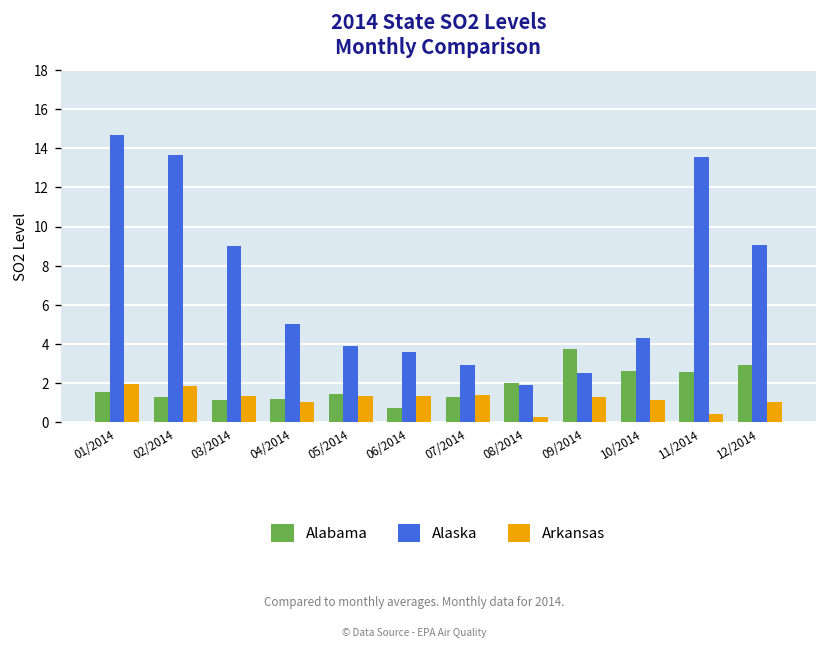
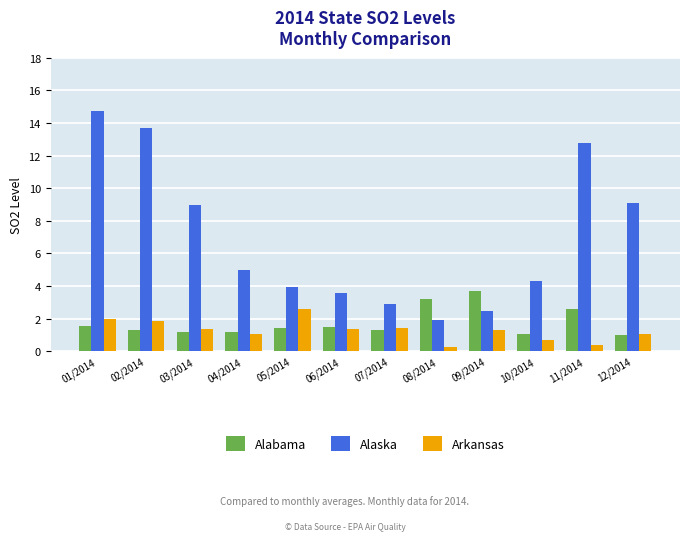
  {
    "Alabama": {
      "01/2014": 1.6,
      "02/2014": 1.3,
      "03/2014": 1.2,
      "04/2014": 1.2,
      "05/2014": 1.4,
-     "06/2014": 0.7,
+     "06/2014": 1.5,
      "07/2014": 1.3,
-     "08/2014": 2.0,
+     "08/2014": 3.2,
      "09/2014": 3.7,
-     "10/2014": 2.6,
+     "10/2014": 1.1,
      "11/2014": 2.6,
-     "12/2014": 2.9
+     "12/2014": 1.0
    },
    "Alaska": {
      "01/2014": 14.7,
      "02/2014": 13.7,
      "03/2014": 9.0,
      "04/2014": 5.0,
      "05/2014": 3.9,
      "06/2014": 3.6,
      "07/2014": 2.9,
      "08/2014": 1.9,
      "09/2014": 2.5,
      "10/2014": 4.3,
-     "11/2014": 13.6,
+     "11/2014": 12.8,
      "12/2014": 9.1
    },
    "Arkansas": {
      "01/2014": 1.9,
      "02/2014": 1.8,
      "03/2014": 1.4,
      "04/2014": 1.1,
-     "05/2014": 1.3,
+     "05/2014": 2.6,
      "06/2014": 1.3,
      "07/2014": 1.4,
      "08/2014": 0.3,
      "09/2014": 1.3,
-     "10/2014": 1.2,
+     "10/2014": 0.7,
      "11/2014": 0.4,
      "12/2014": 1.1
    }
  }
